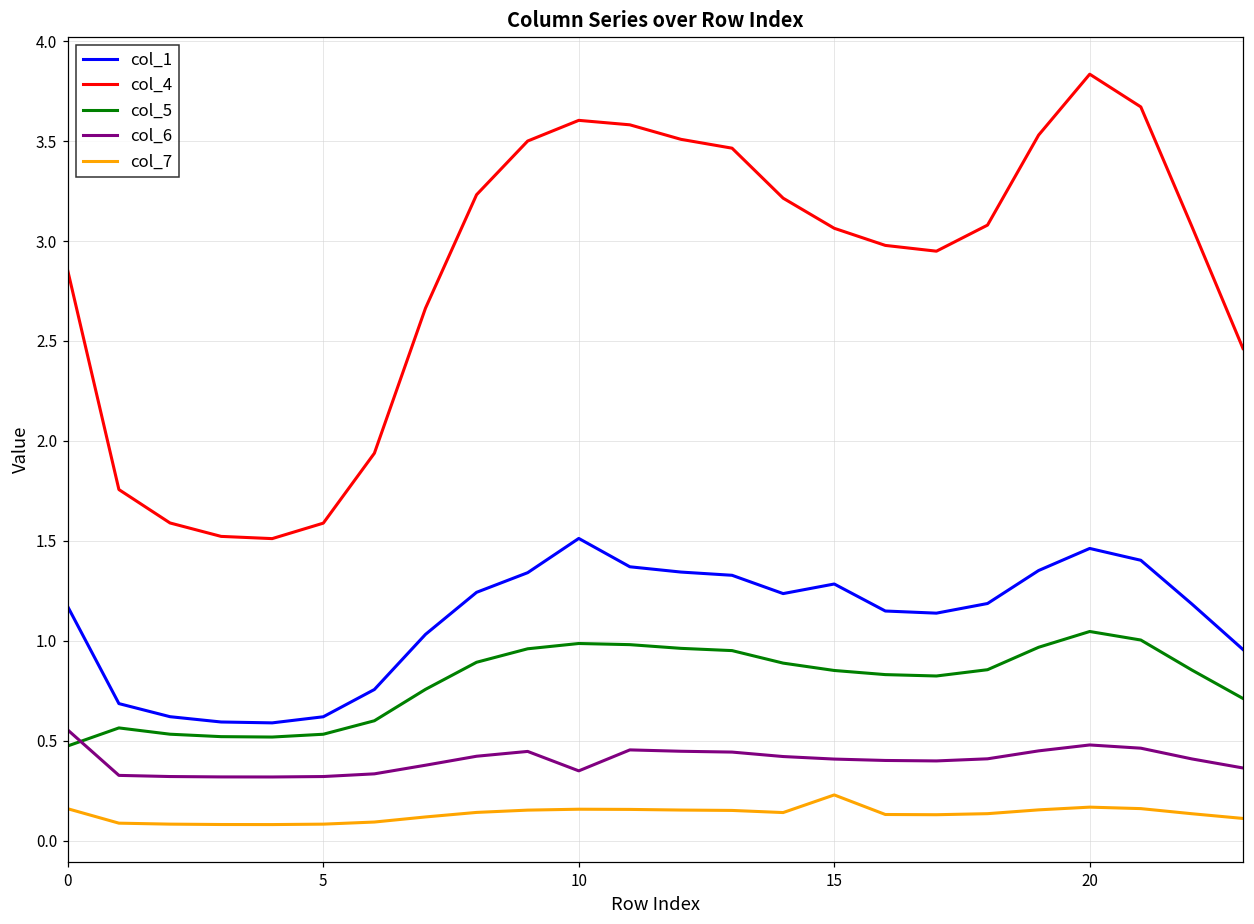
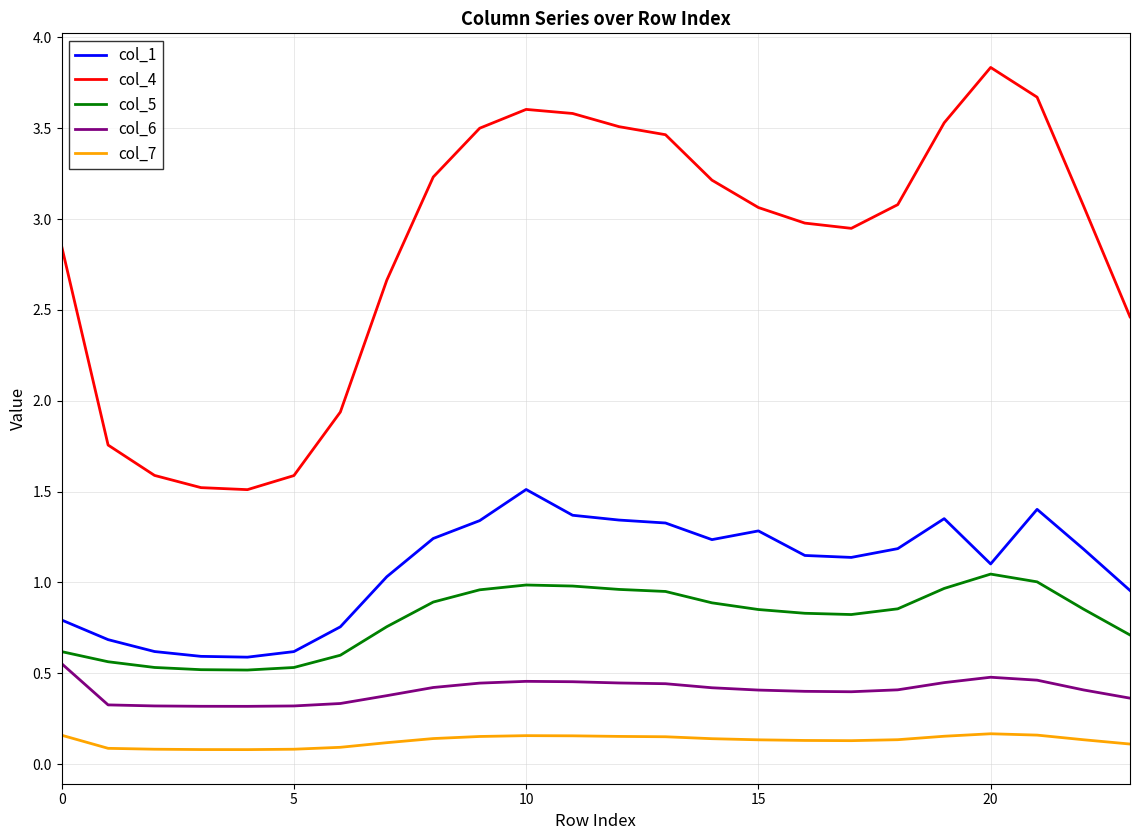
  {
    "col_1": {
-     "0": 1.17,
+     "0": 0.79,
      "5": 0.62,
      "10": 1.51,
      "15": 1.28,
-     "20": 1.46
+     "20": 1.10
    },
    "col_4": {
      "0": 2.85,
      "5": 1.59,
      "10": 3.60,
      "15": 3.06,
      "20": 3.83
    },
    "col_5": {
-     "0": 0.47,
+     "0": 0.62,
      "5": 0.53,
      "10": 0.99,
      "15": 0.85,
      "20": 1.05
    },
    "col_6": {
      "0": 0.55,
      "5": 0.32,
-     "10": 0.35,
+     "10": 0.46,
      "15": 0.41,
      "20": 0.48
    },
    "col_7": {
      "0": 0.16,
      "5": 0.08,
      "10": 0.16,
-     "15": 0.23,
+     "15": 0.13,
      "20": 0.17
    }
  }
